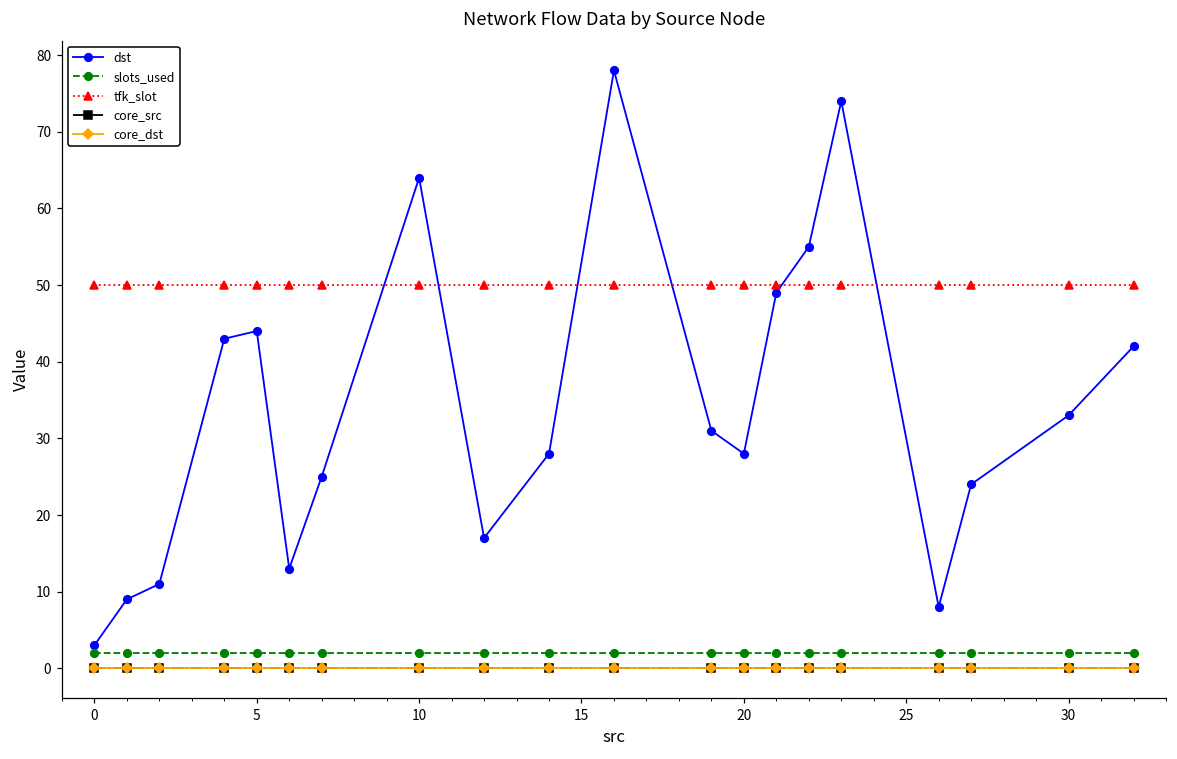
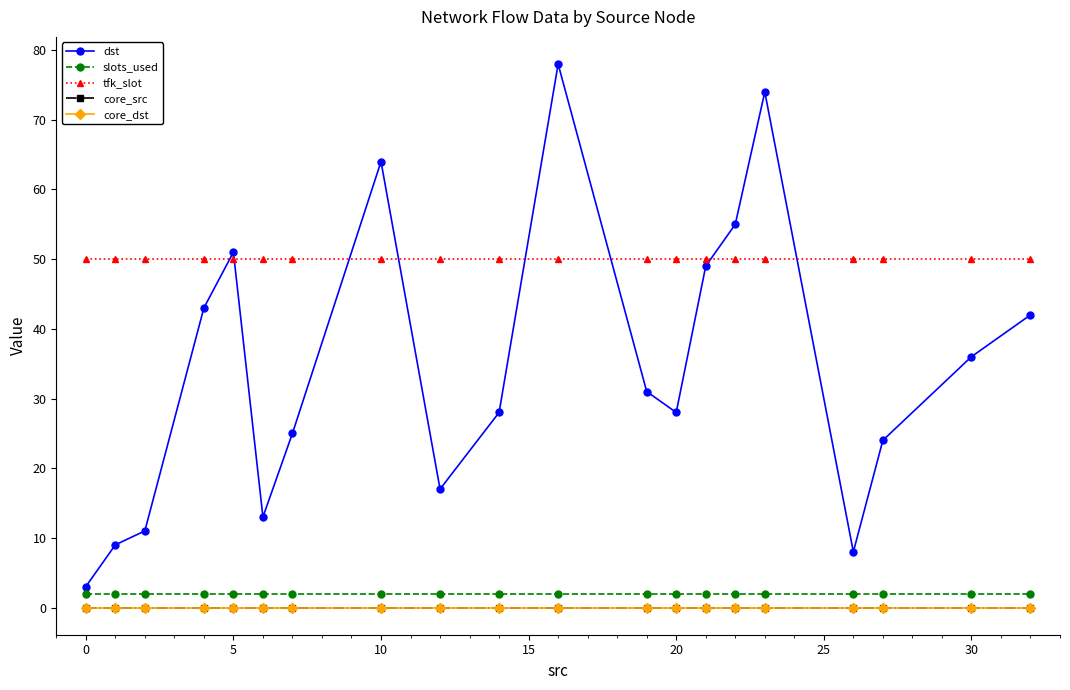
  {
    "dst": {
      "0": 3,
-     "5": 44,
+     "5": 51,
      "10": 64,
      "20": 28,
-     "30": 33
+     "30": 36
    },
    "slots_used": {
      "0": 2,
      "5": 2,
      "10": 2,
      "20": 2,
      "30": 2
    },
    "tfk_slot": {
      "0": 50,
      "5": 50,
      "10": 50,
      "20": 50,
      "30": 50
    },
    "core_dst": {
      "0": 0,
      "5": 0,
      "10": 0,
      "20": 0,
      "30": 0
    }
  }
